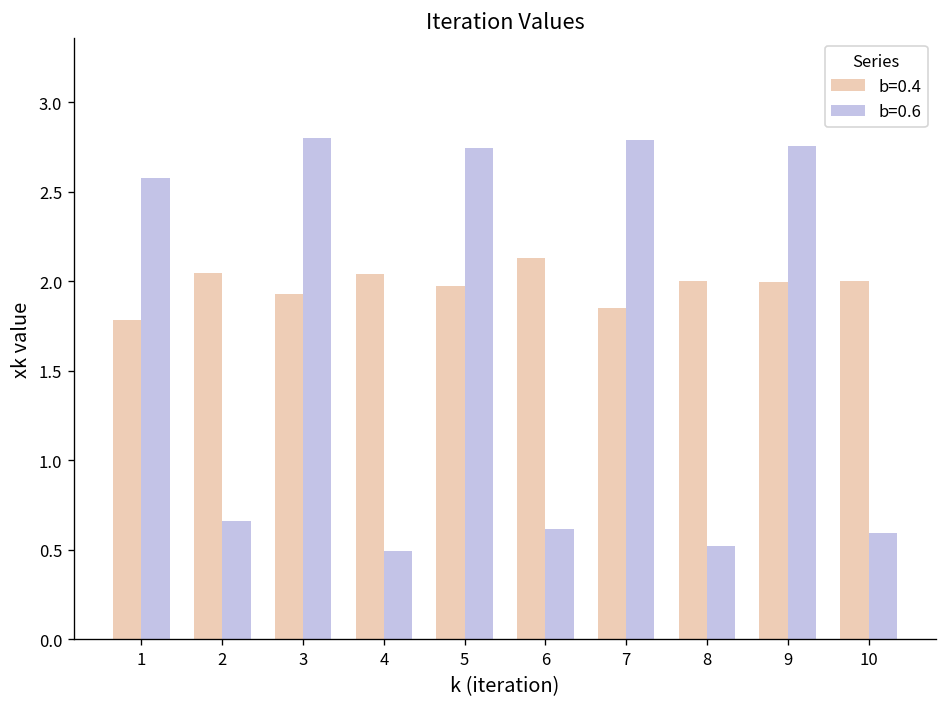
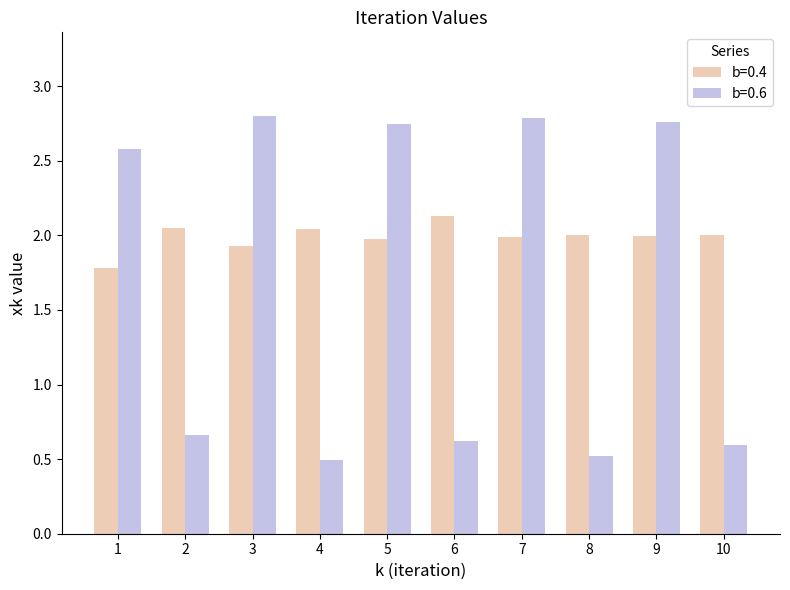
  {
    "b=0.4": {
      "1": 1.78,
      "2": 2.05,
      "3": 1.93,
      "4": 2.04,
      "5": 1.97,
      "6": 2.13,
-     "7": 1.85,
+     "7": 1.99,
      "8": 2.01,
      "9": 2.00,
      "10": 2.00
    },
    "b=0.6": {
      "1": 2.58,
      "2": 0.66,
      "3": 2.80,
      "4": 0.49,
      "5": 2.75,
      "6": 0.62,
      "7": 2.79,
      "8": 0.52,
      "9": 2.76,
      "10": 0.59
    }
  }
